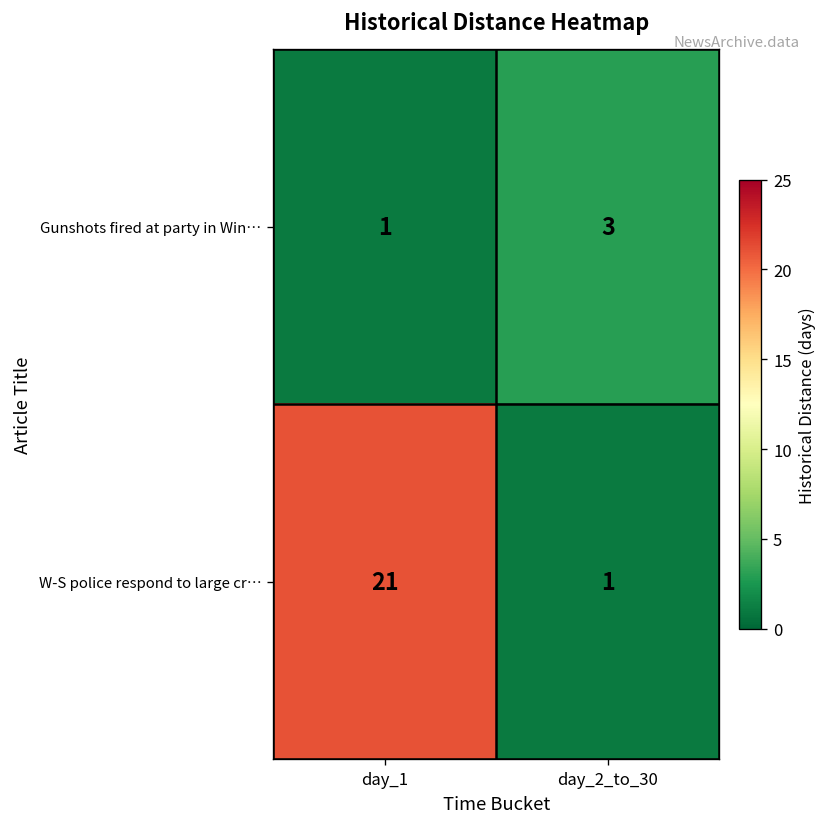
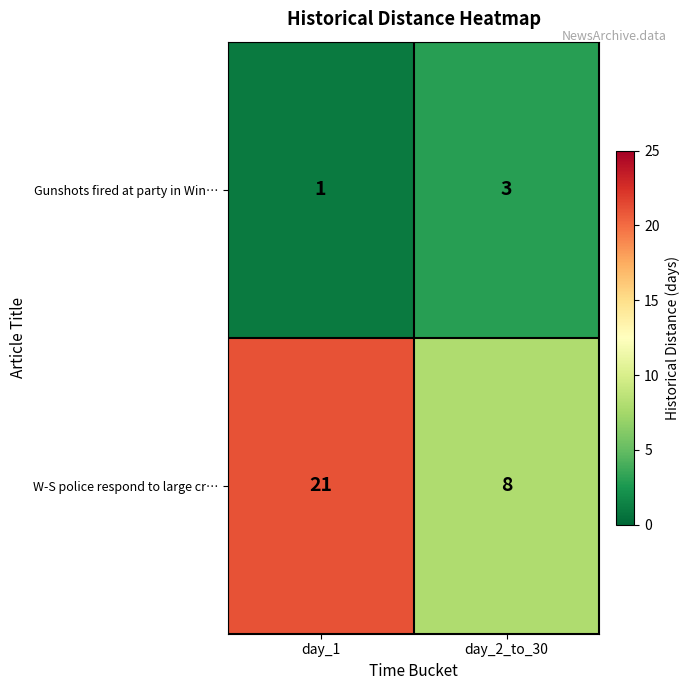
  {
    "Gunshots fired at party in Win…": {
      "day_1": 1,
      "day_2_to_30": 3
    },
    "W-S police respond to large cr…": {
      "day_1": 21,
-     "day_2_to_30": 1
+     "day_2_to_30": 8
    }
  }
